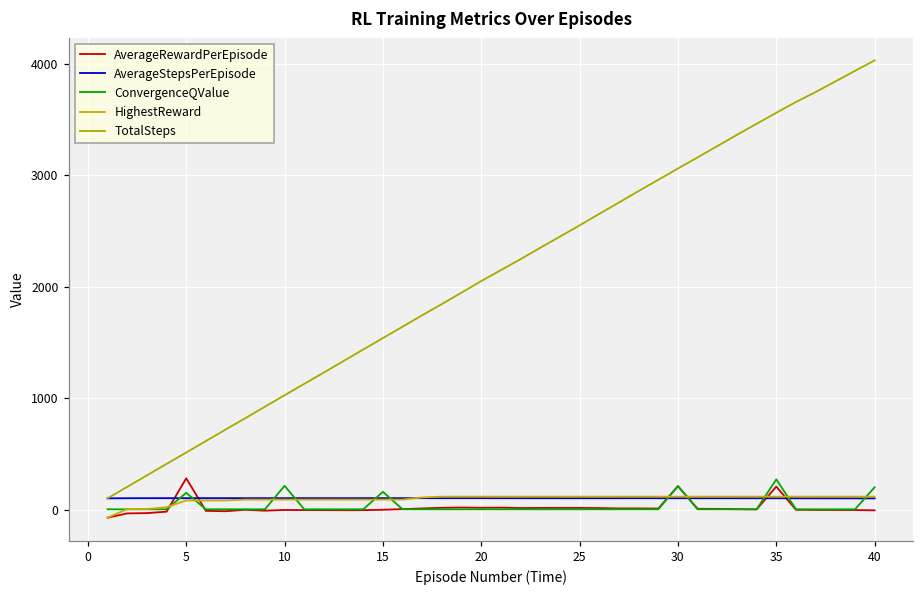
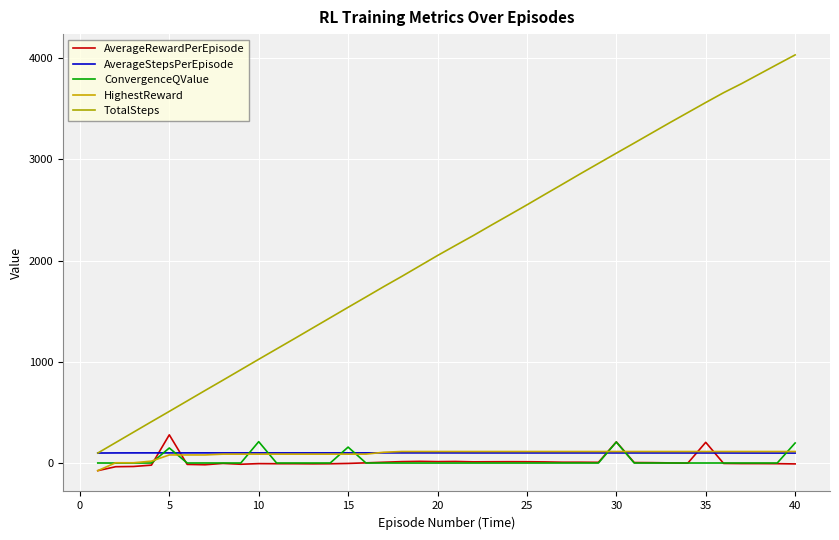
  {
    "AverageRewardPerEpisode": {
      "5": 280,
      "10": 0,
      "15": 0,
      "35": 210,
      "40": -10
    },
    "ConvergenceQValue": {
      "5": 150,
      "10": 210,
      "15": 160,
-     "35": 270,
+     "35": 0,
      "40": 200
    }
  }
